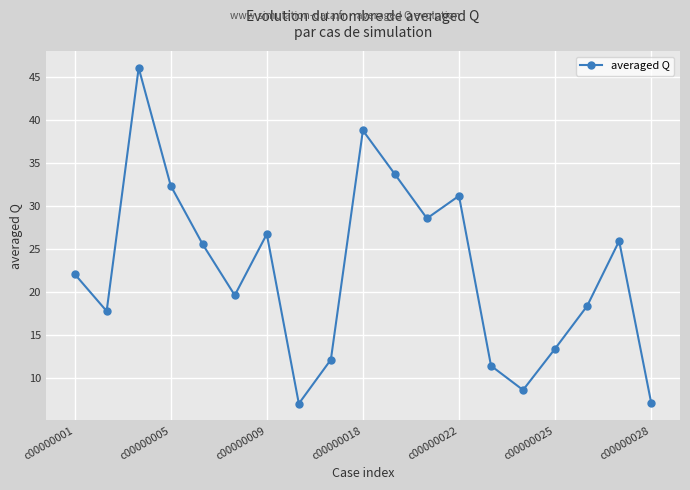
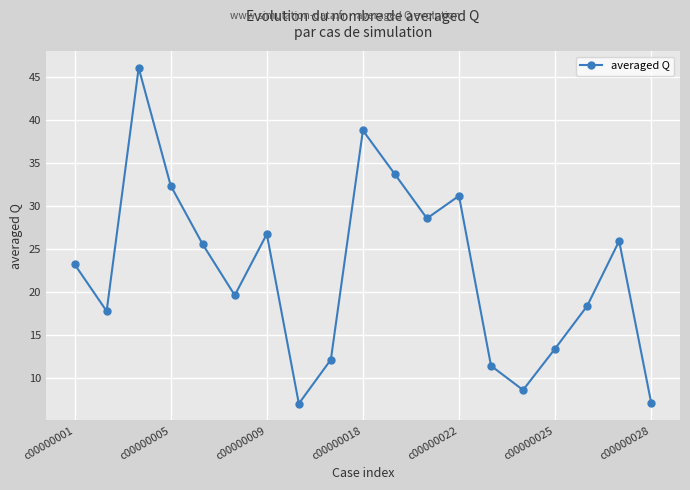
  {
-   "c00000001": 22,
+   "c00000001": 23,
    "c00000005": 32,
    "c00000009": 27,
    "c00000018": 39,
    "c00000022": 31,
    "c00000025": 13,
    "c00000028": 7
  }
